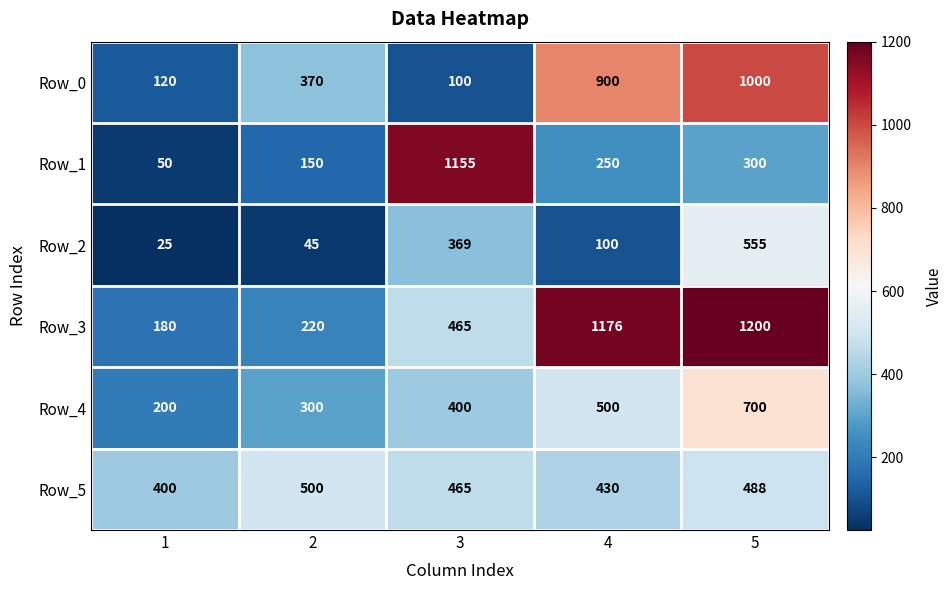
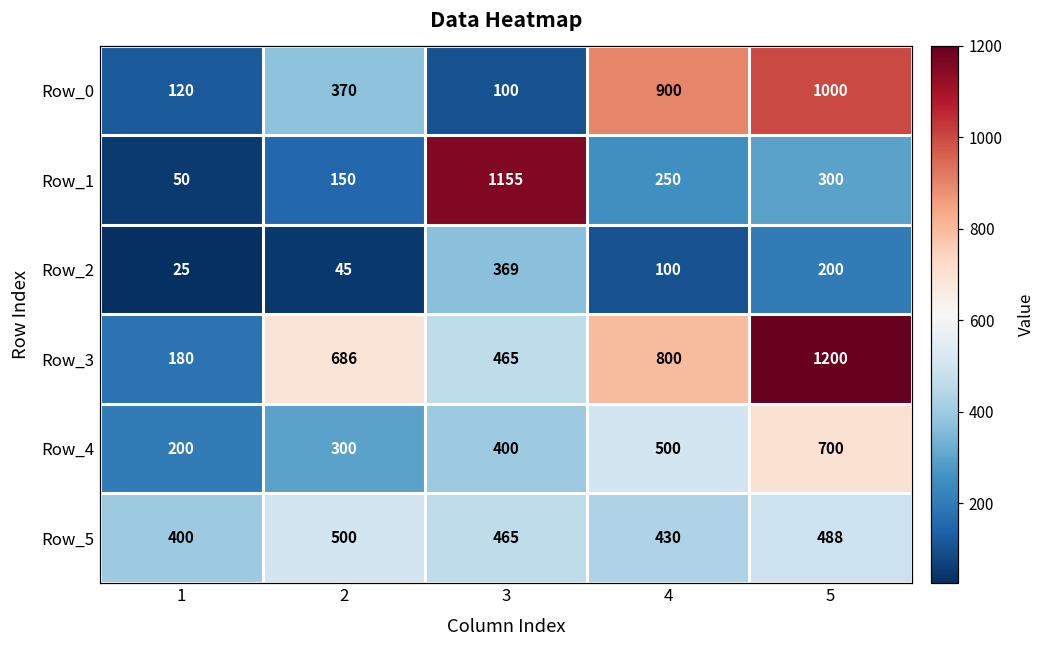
  {
    "Row_0": {
      "1": 120,
      "2": 370,
      "3": 100,
      "4": 900,
      "5": 1000
    },
    "Row_1": {
      "1": 50,
      "2": 150,
      "3": 1155,
      "4": 250,
      "5": 300
    },
    "Row_2": {
      "1": 25,
      "2": 45,
      "3": 369,
      "4": 100,
-     "5": 555
+     "5": 200
    },
    "Row_3": {
      "1": 180,
-     "2": 220,
+     "2": 686,
      "3": 465,
-     "4": 1176,
+     "4": 800,
      "5": 1200
    },
    "Row_4": {
      "1": 200,
      "2": 300,
      "3": 400,
      "4": 500,
      "5": 700
    },
    "Row_5": {
      "1": 400,
      "2": 500,
      "3": 465,
      "4": 430,
      "5": 488
    }
  }
